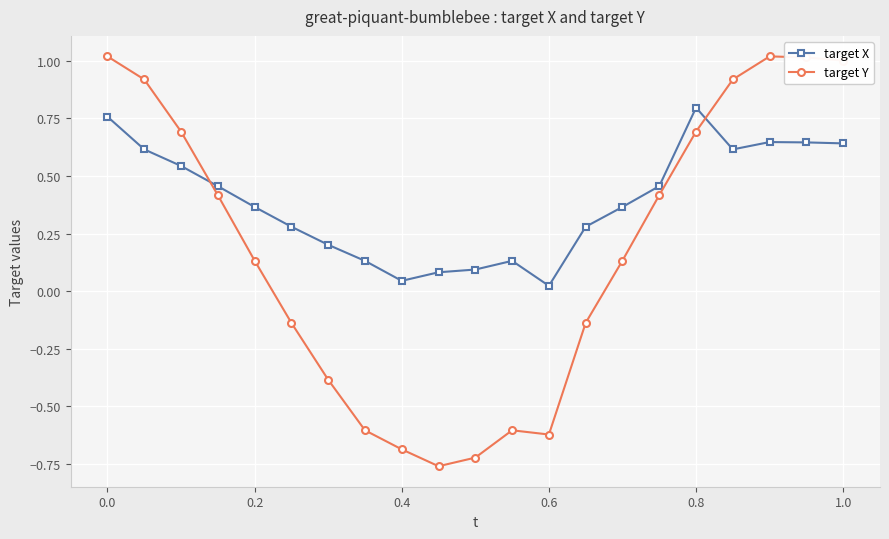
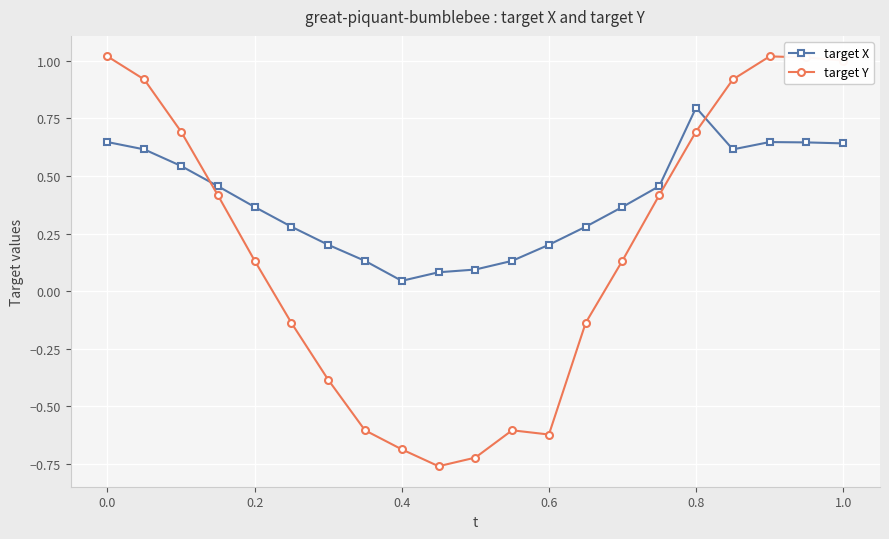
  {
    "target X": {
-     "0.0": 0.76,
+     "0.0": 0.65,
      "0.2": 0.37,
      "0.4": 0.05,
-     "0.6": 0.02,
+     "0.6": 0.20,
      "0.8": 0.80,
      "1.0": 0.64
    },
    "target Y": {
      "0.0": 1.02,
      "0.2": 0.13,
      "0.4": -0.69,
      "0.6": -0.62,
      "0.8": 0.69
    }
  }
